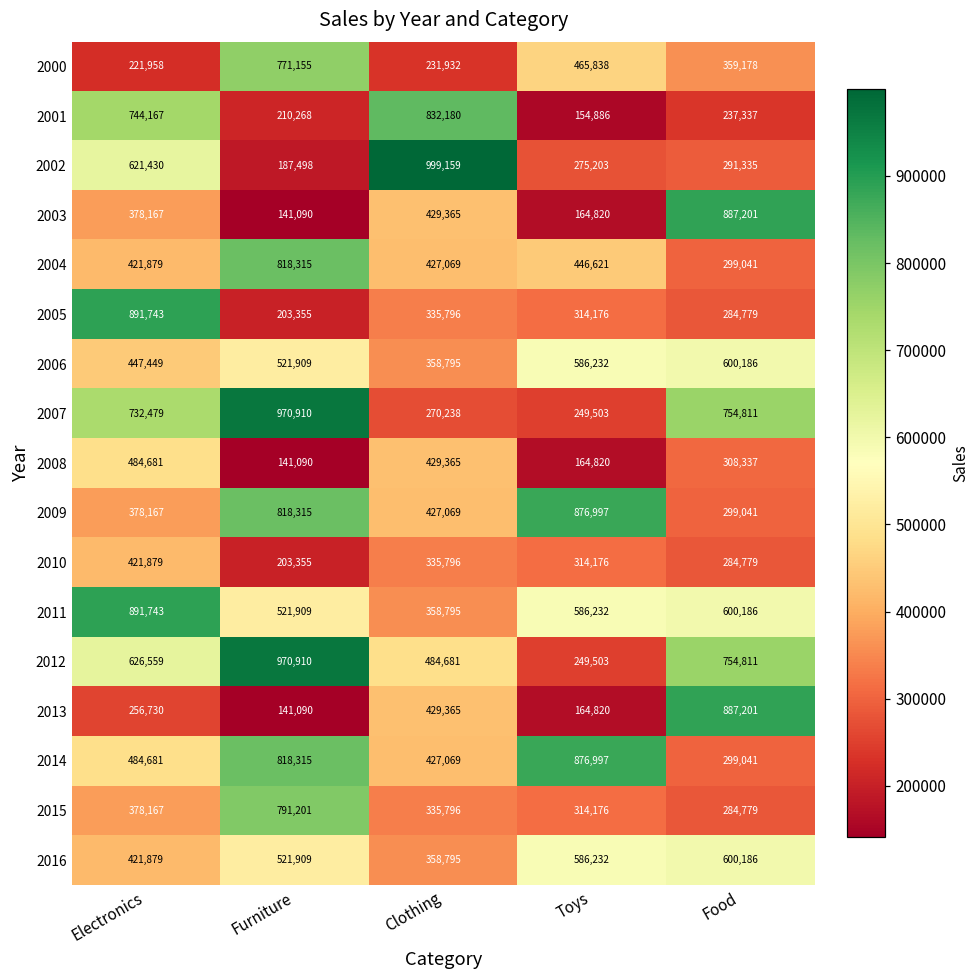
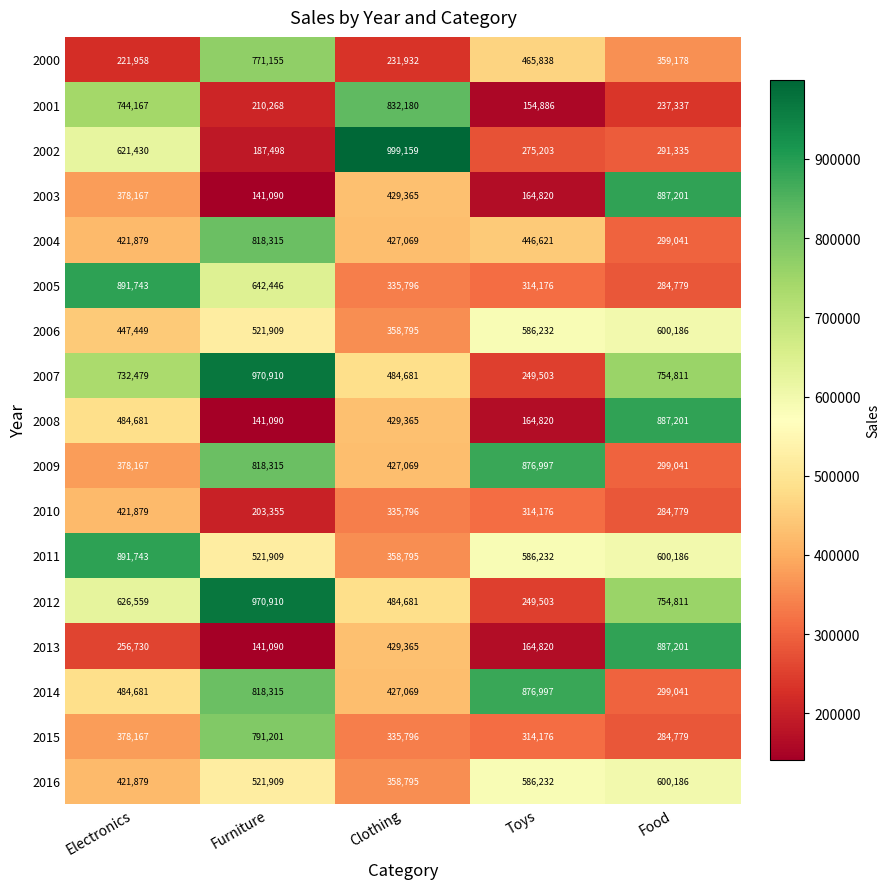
  {
    "2000": {
      "Electronics": "221,958",
      "Furniture": "771,155",
      "Clothing": "231,932",
      "Toys": "465,838",
      "Food": "359,178"
    },
    "2001": {
      "Electronics": "744,167",
      "Furniture": "210,268",
      "Clothing": "832,180",
      "Toys": "154,886",
      "Food": "237,337"
    },
    "2002": {
      "Electronics": "621,430",
      "Furniture": "187,498",
      "Clothing": "999,159",
      "Toys": "275,203",
      "Food": "291,335"
    },
    "2003": {
      "Electronics": "378,167",
      "Furniture": "141,090",
      "Clothing": "429,365",
      "Toys": "164,820",
      "Food": "887,201"
    },
    "2004": {
      "Electronics": "421,879",
      "Furniture": "818,315",
      "Clothing": "427,069",
      "Toys": "446,621",
      "Food": "299,041"
    },
    "2005": {
      "Electronics": "891,743",
-     "Furniture": "203,355",
+     "Furniture": "642,446",
      "Clothing": "335,796",
      "Toys": "314,176",
      "Food": "284,779"
    },
    "2006": {
      "Electronics": "447,449",
      "Furniture": "521,909",
      "Clothing": "358,795",
      "Toys": "586,232",
      "Food": "600,186"
    },
    "2007": {
      "Electronics": "732,479",
      "Furniture": "970,910",
-     "Clothing": "270,238",
+     "Clothing": "484,681",
      "Toys": "249,503",
      "Food": "754,811"
    },
    "2008": {
      "Electronics": "484,681",
      "Furniture": "141,090",
      "Clothing": "429,365",
      "Toys": "164,820",
-     "Food": "308,337"
+     "Food": "887,201"
    },
    "2009": {
      "Electronics": "378,167",
      "Furniture": "818,315",
      "Clothing": "427,069",
      "Toys": "876,997",
      "Food": "299,041"
    },
    "2010": {
      "Electronics": "421,879",
      "Furniture": "203,355",
      "Clothing": "335,796",
      "Toys": "314,176",
      "Food": "284,779"
    },
    "2011": {
      "Electronics": "891,743",
      "Furniture": "521,909",
      "Clothing": "358,795",
      "Toys": "586,232",
      "Food": "600,186"
    },
    "2012": {
      "Electronics": "626,559",
      "Furniture": "970,910",
      "Clothing": "484,681",
      "Toys": "249,503",
      "Food": "754,811"
    },
    "2013": {
      "Electronics": "256,730",
      "Furniture": "141,090",
      "Clothing": "429,365",
      "Toys": "164,820",
      "Food": "887,201"
    },
    "2014": {
      "Electronics": "484,681",
      "Furniture": "818,315",
      "Clothing": "427,069",
      "Toys": "876,997",
      "Food": "299,041"
    },
    "2015": {
      "Electronics": "378,167",
      "Furniture": "791,201",
      "Clothing": "335,796",
      "Toys": "314,176",
      "Food": "284,779"
    },
    "2016": {
      "Electronics": "421,879",
      "Furniture": "521,909",
      "Clothing": "358,795",
      "Toys": "586,232",
      "Food": "600,186"
    }
  }
